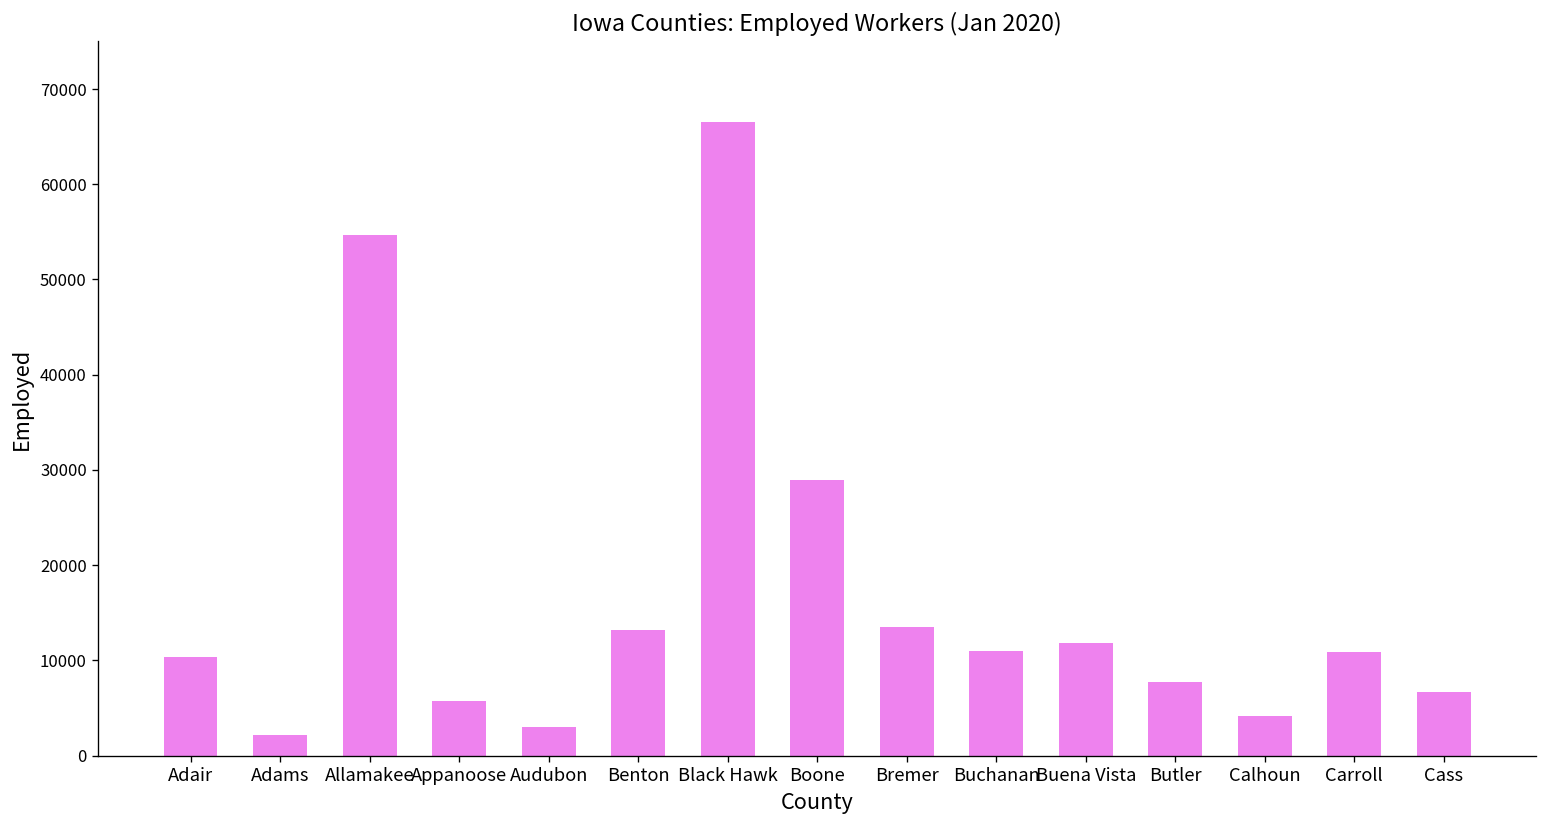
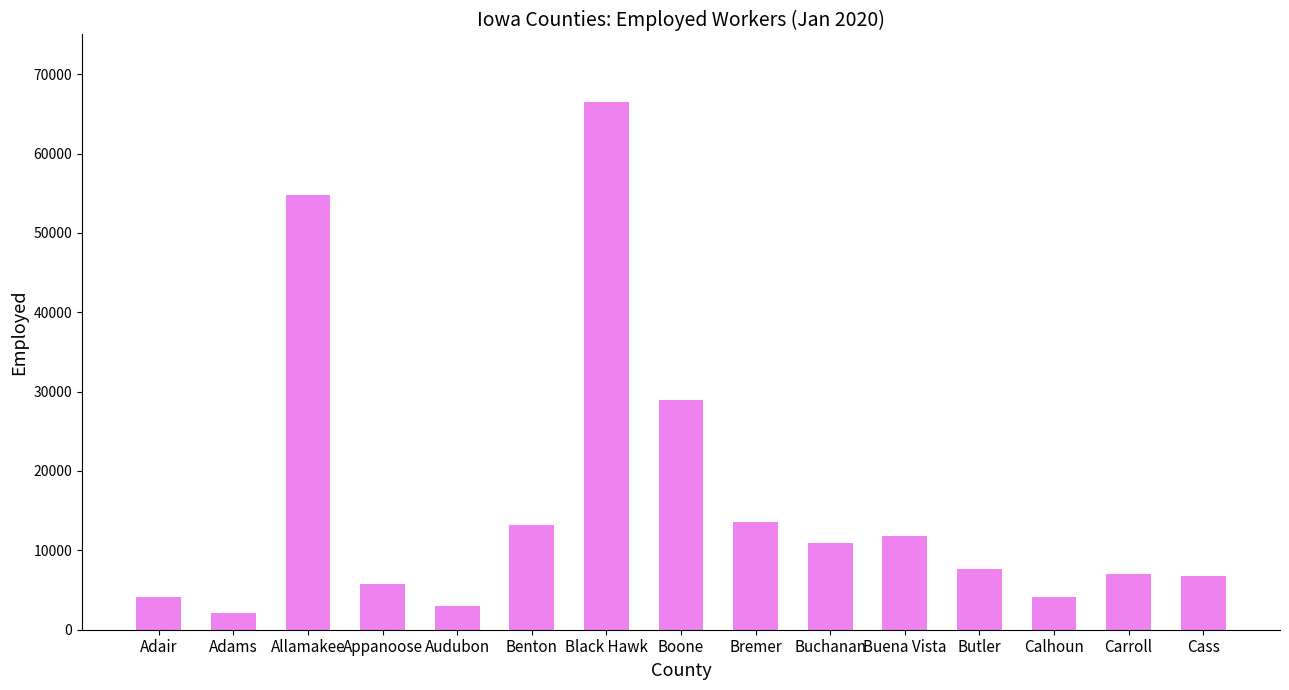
  {
-   "Adair": 10000,
+   "Adair": 4000,
    "Adams": 2000,
    "Allamakee": 55000,
    "Appanoose": 6000,
    "Audubon": 3000,
    "Benton": 13000,
    "Black Hawk": 67000,
    "Boone": 29000,
    "Bremer": 14000,
    "Buchanan": 11000,
    "Buena Vista": 12000,
    "Butler": 8000,
    "Calhoun": 4000,
-   "Carroll": 11000,
+   "Carroll": 7000,
    "Cass": 7000
  }
